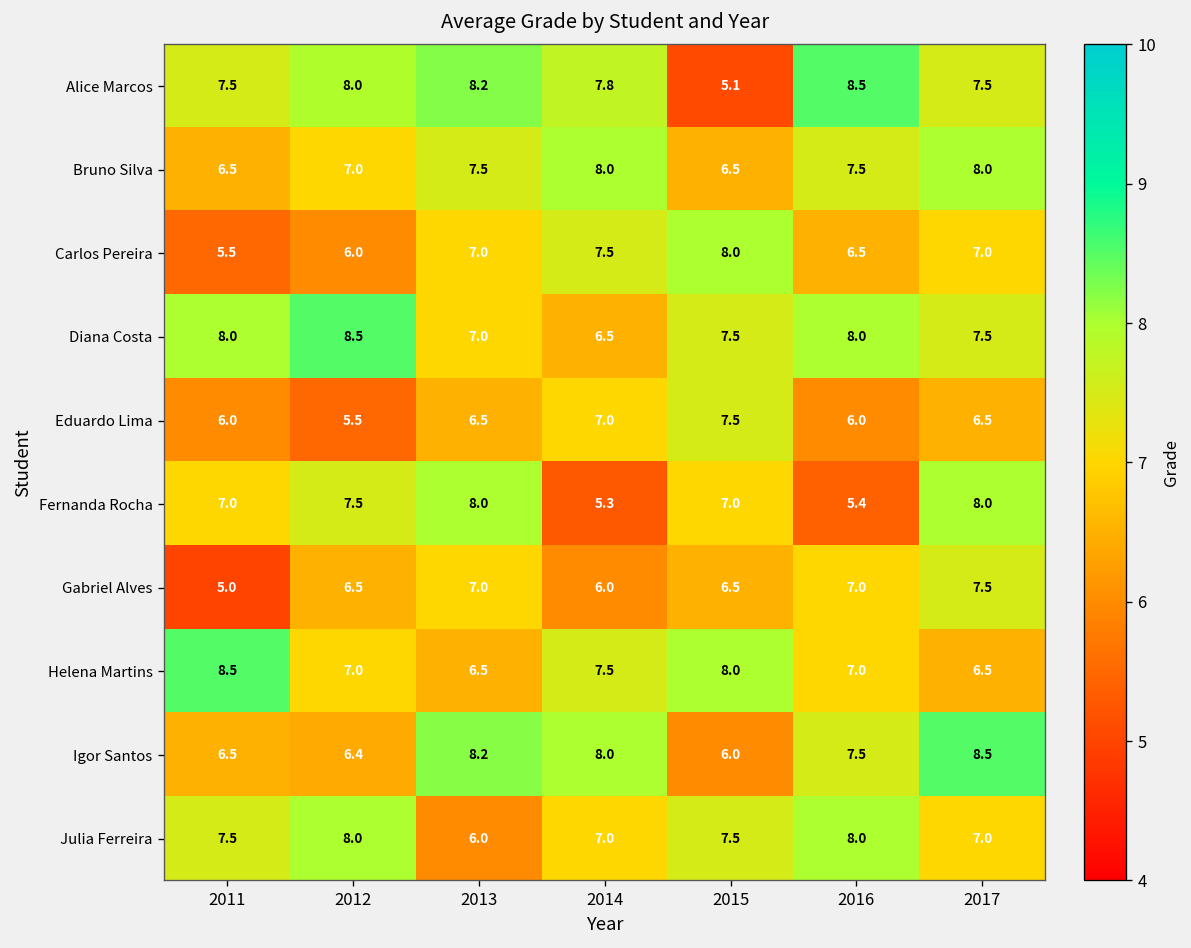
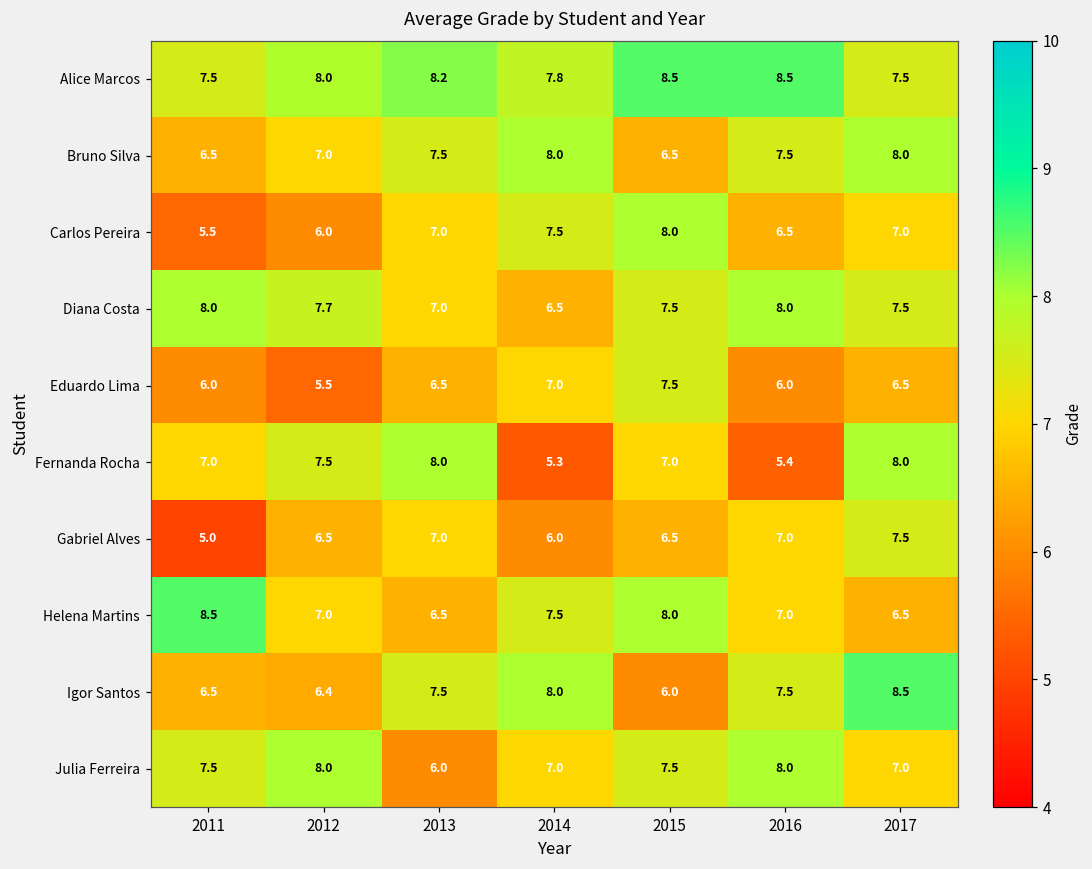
  {
    "Alice Marcos": {
      "2011": 7.5,
      "2012": 8.0,
      "2013": 8.2,
      "2014": 7.8,
-     "2015": 5.1,
+     "2015": 8.5,
      "2016": 8.5,
      "2017": 7.5
    },
    "Bruno Silva": {
      "2011": 6.5,
      "2012": 7.0,
      "2013": 7.5,
      "2014": 8.0,
      "2015": 6.5,
      "2016": 7.5,
      "2017": 8.0
    },
    "Carlos Pereira": {
      "2011": 5.5,
      "2012": 6.0,
      "2013": 7.0,
      "2014": 7.5,
      "2015": 8.0,
      "2016": 6.5,
      "2017": 7.0
    },
    "Diana Costa": {
      "2011": 8.0,
-     "2012": 8.5,
+     "2012": 7.7,
      "2013": 7.0,
      "2014": 6.5,
      "2015": 7.5,
      "2016": 8.0,
      "2017": 7.5
    },
    "Eduardo Lima": {
      "2011": 6.0,
      "2012": 5.5,
      "2013": 6.5,
      "2014": 7.0,
      "2015": 7.5,
      "2016": 6.0,
      "2017": 6.5
    },
    "Fernanda Rocha": {
      "2011": 7.0,
      "2012": 7.5,
      "2013": 8.0,
      "2014": 5.3,
      "2015": 7.0,
      "2016": 5.4,
      "2017": 8.0
    },
    "Gabriel Alves": {
      "2011": 5.0,
      "2012": 6.5,
      "2013": 7.0,
      "2014": 6.0,
      "2015": 6.5,
      "2016": 7.0,
      "2017": 7.5
    },
    "Helena Martins": {
      "2011": 8.5,
      "2012": 7.0,
      "2013": 6.5,
      "2014": 7.5,
      "2015": 8.0,
      "2016": 7.0,
      "2017": 6.5
    },
    "Igor Santos": {
      "2011": 6.5,
      "2012": 6.4,
-     "2013": 8.2,
+     "2013": 7.5,
      "2014": 8.0,
      "2015": 6.0,
      "2016": 7.5,
      "2017": 8.5
    },
    "Julia Ferreira": {
      "2011": 7.5,
      "2012": 8.0,
      "2013": 6.0,
      "2014": 7.0,
      "2015": 7.5,
      "2016": 8.0,
      "2017": 7.0
    }
  }
